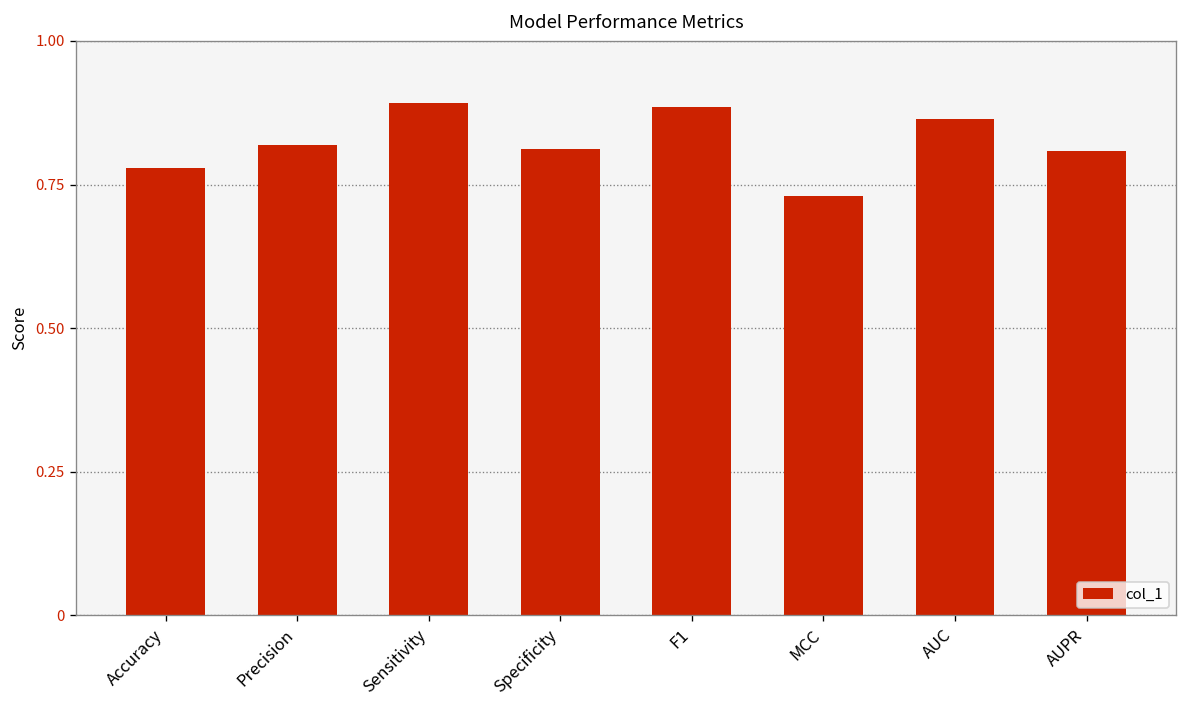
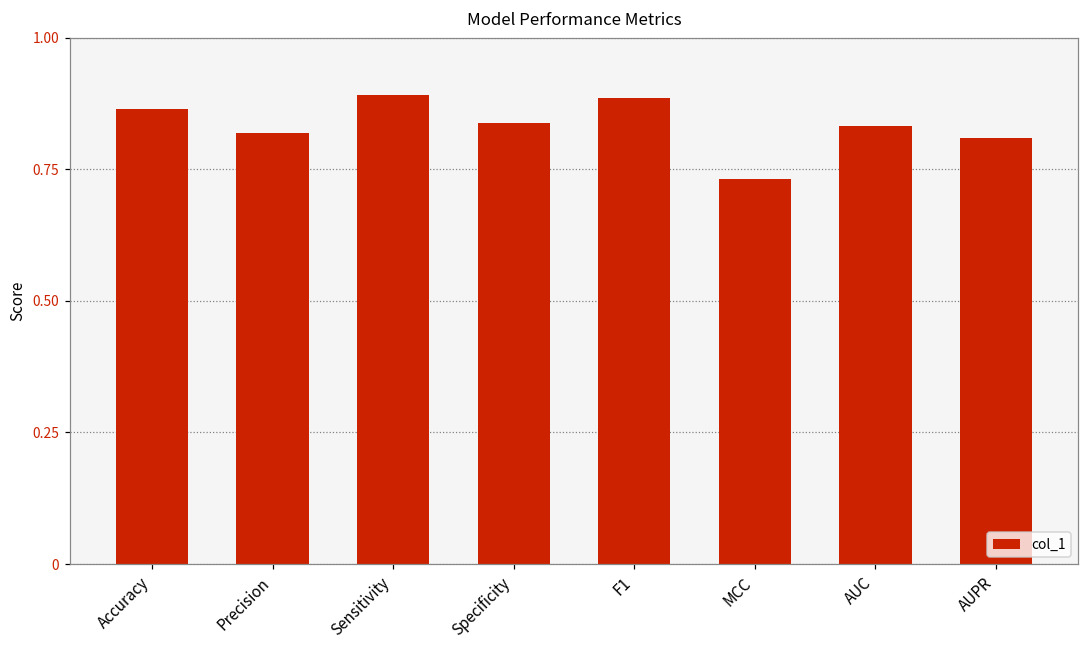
  {
-   "Accuracy": 0.78,
+   "Accuracy": 0.86,
    "Precision": 0.82,
    "Sensitivity": 0.89,
-   "Specificity": 0.81,
+   "Specificity": 0.84,
    "F1": 0.89,
    "MCC": 0.73,
-   "AUC": 0.86,
+   "AUC": 0.83,
    "AUPR": 0.81
  }
